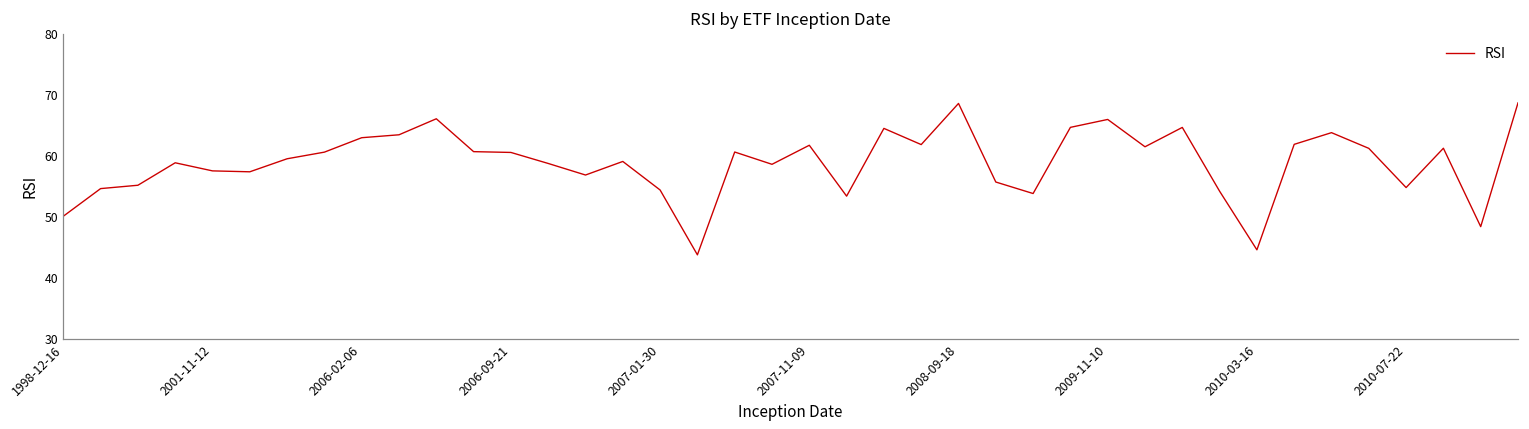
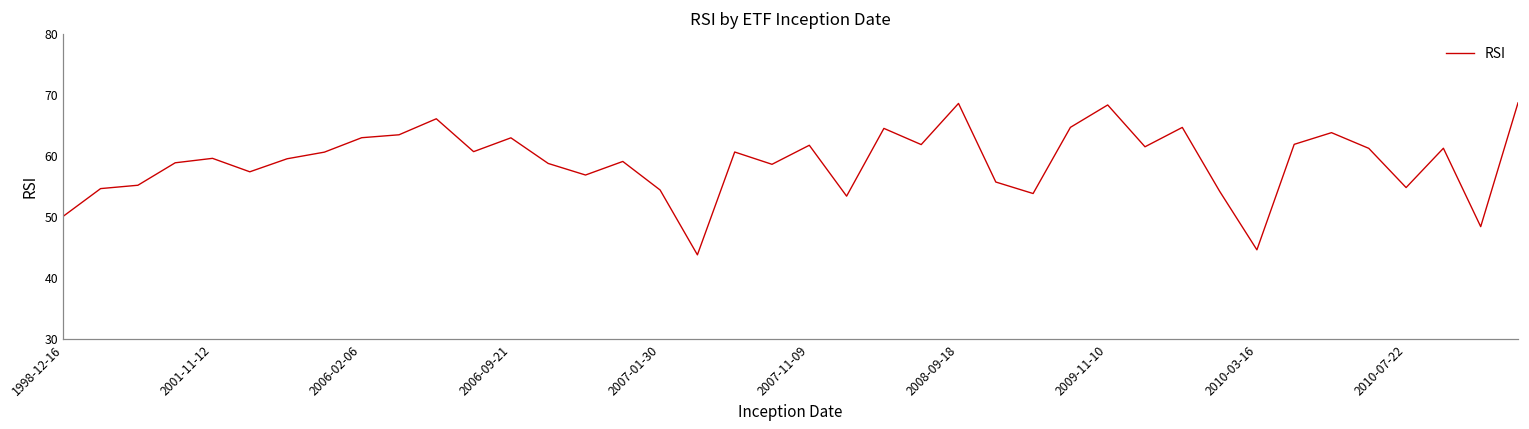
  {
    "1998-12-16": 50,
-   "2001-11-12": 58,
+   "2001-11-12": 60,
    "2006-02-06": 63,
-   "2006-09-21": 61,
+   "2006-09-21": 63,
    "2007-11-09": 62,
-   "2009-11-10": 66,
+   "2009-11-10": 68,
    "2010-03-16": 45,
    "2010-07-22": 55
  }
